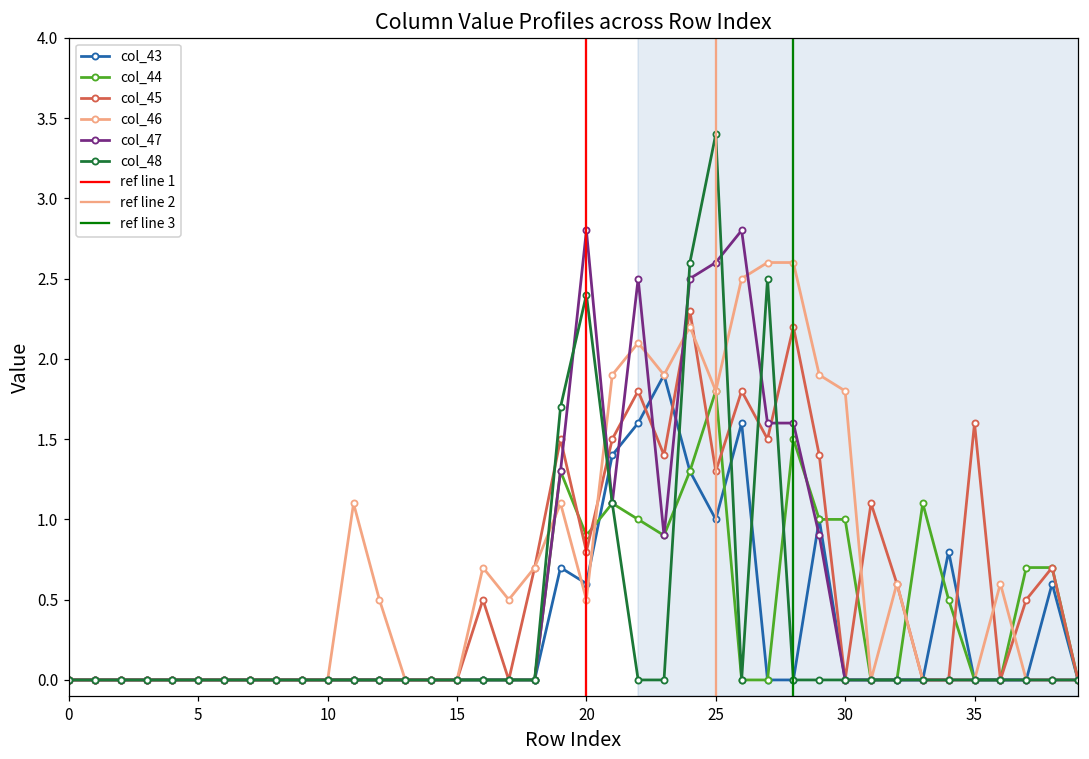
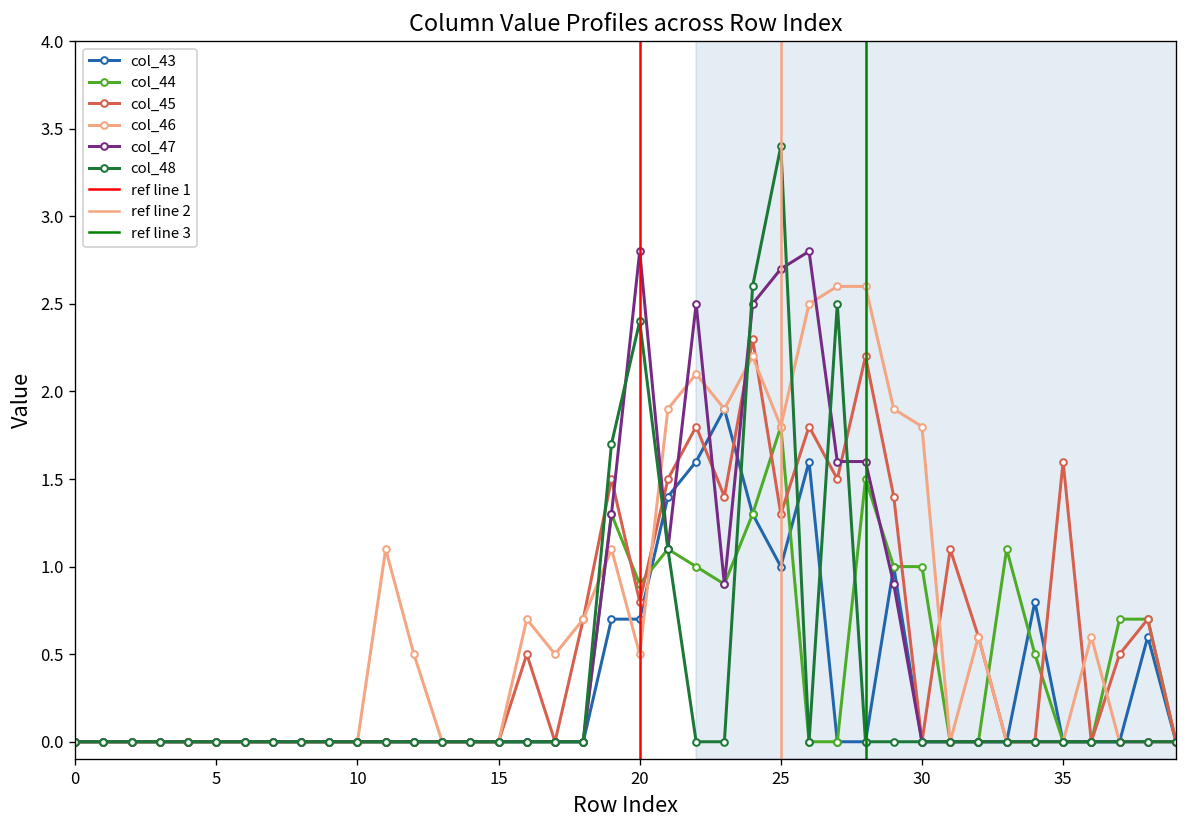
  {
    "col_43": {
-     "20": 0.6,
+     "20": 0.7,
      "25": 1.0
    },
    "col_44": {
      "20": 0.9,
      "30": 1.0
    },
    "col_45": {
      "20": 0.8,
      "25": 1.3,
      "35": 1.6
    },
    "col_46": {
      "20": 0.5,
      "30": 1.8
    },
    "col_47": {
      "20": 2.8,
-     "25": 2.6
+     "25": 2.7
    },
    "col_48": {
      "20": 2.4,
      "25": 3.4
    }
  }
